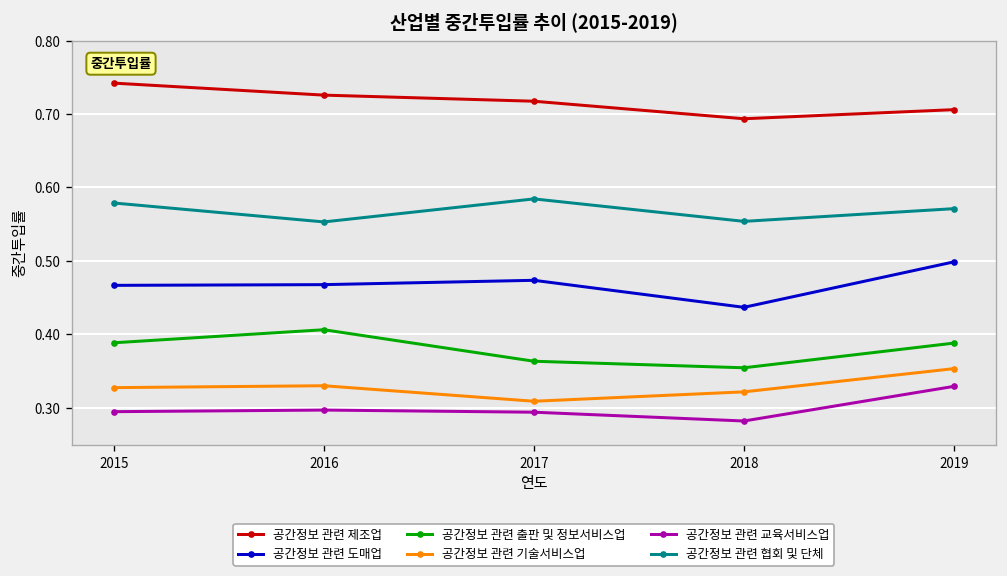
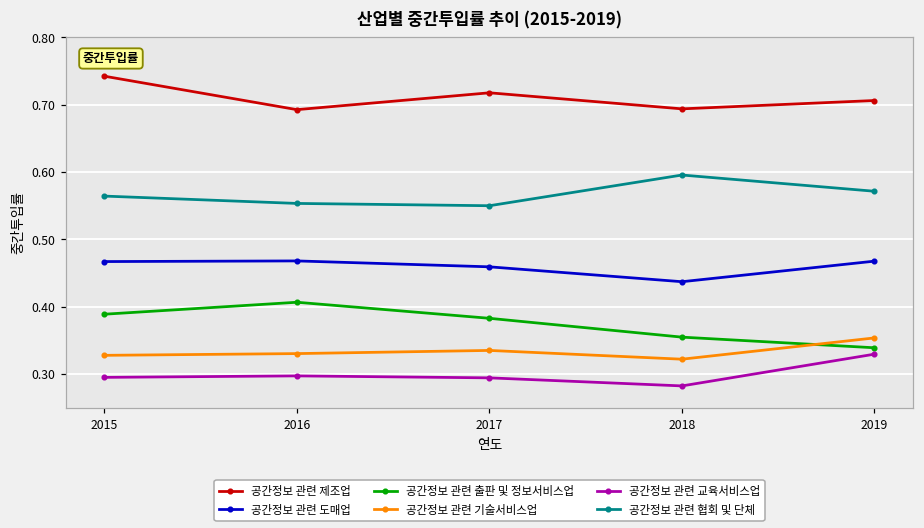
  {
    "공간정보 관련 제조업": {
      "2015": 0.74,
-     "2016": 0.73,
+     "2016": 0.69,
      "2017": 0.72,
      "2018": 0.69,
      "2019": 0.71
    },
    "공간정보 관련 도매업": {
      "2015": 0.47,
      "2016": 0.47,
-     "2017": 0.47,
+     "2017": 0.46,
      "2018": 0.44,
-     "2019": 0.50
+     "2019": 0.47
    },
    "공간정보 관련 출판 및 정보서비스업": {
      "2015": 0.39,
      "2016": 0.41,
-     "2017": 0.36,
+     "2017": 0.38,
      "2018": 0.35,
-     "2019": 0.39
+     "2019": 0.34
    },
    "공간정보 관련 기술서비스업": {
      "2015": 0.33,
      "2016": 0.33,
-     "2017": 0.31,
+     "2017": 0.33,
      "2018": 0.32,
      "2019": 0.35
    },
    "공간정보 관련 교육서비스업": {
      "2015": 0.29,
      "2016": 0.30,
      "2017": 0.29,
      "2018": 0.28,
      "2019": 0.33
    },
    "공간정보 관련 협회 및 단체": {
-     "2015": 0.58,
+     "2015": 0.56,
      "2016": 0.55,
-     "2017": 0.58,
-     "2018": 0.55,
+     "2017": 0.55,
+     "2018": 0.60,
      "2019": 0.57
    }
  }
